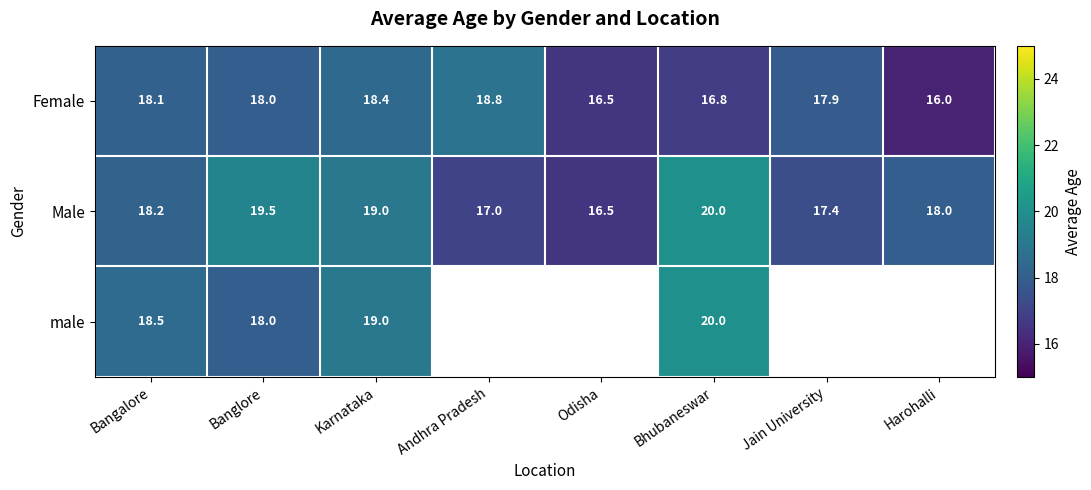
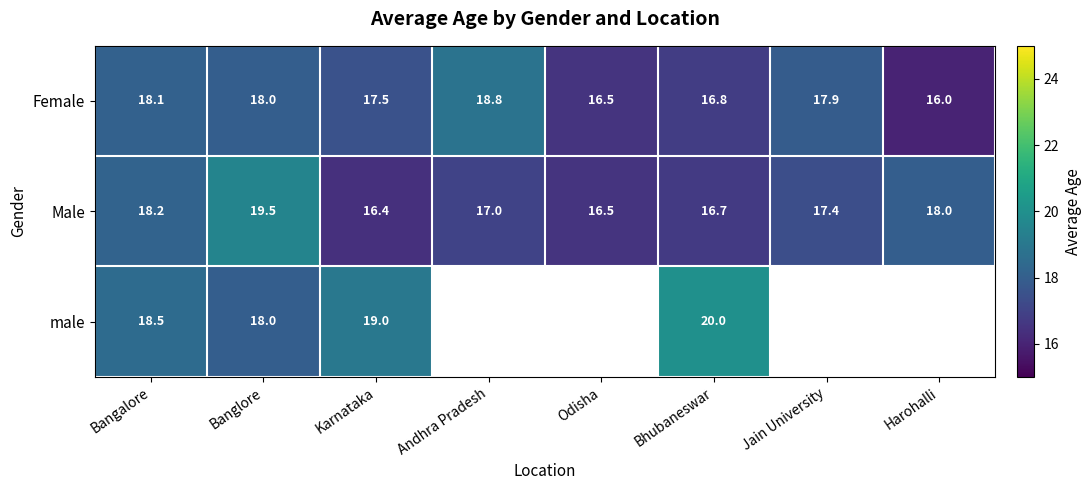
  {
    "Female": {
      "Bangalore": 18.1,
      "Banglore": 18.0,
-     "Karnataka": 18.4,
+     "Karnataka": 17.5,
      "Andhra Pradesh": 18.8,
      "Odisha": 16.5,
      "Bhubaneswar": 16.8,
      "Jain University": 17.9,
      "Harohalli": 16.0
    },
    "Male": {
      "Bangalore": 18.2,
      "Banglore": 19.5,
-     "Karnataka": 19.0,
+     "Karnataka": 16.4,
      "Andhra Pradesh": 17.0,
      "Odisha": 16.5,
-     "Bhubaneswar": 20.0,
+     "Bhubaneswar": 16.7,
      "Jain University": 17.4,
      "Harohalli": 18.0
    },
    "male": {
      "Bangalore": 18.5,
      "Banglore": 18.0,
      "Karnataka": 19.0,
      "Bhubaneswar": 20.0
    }
  }
